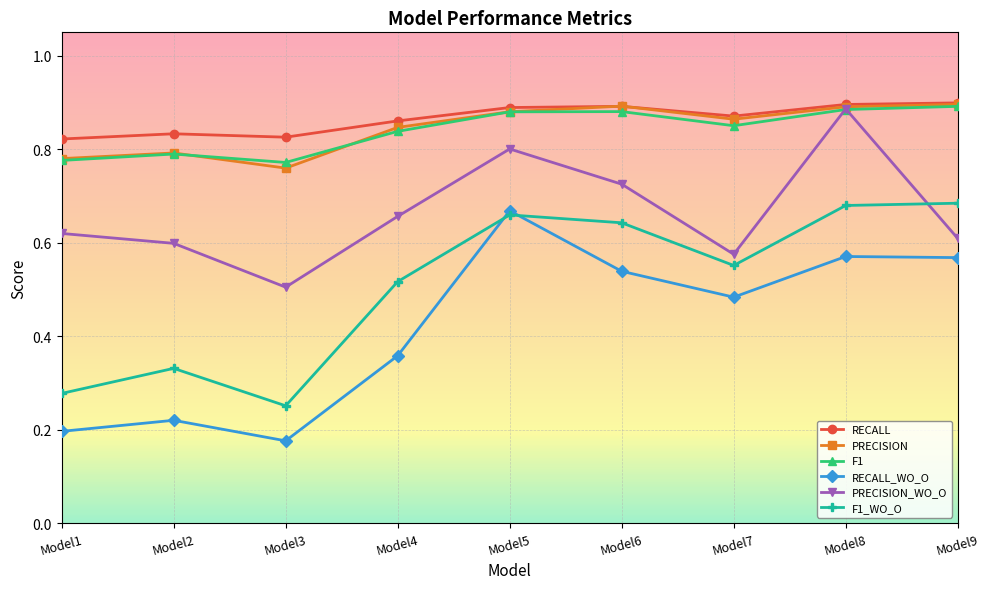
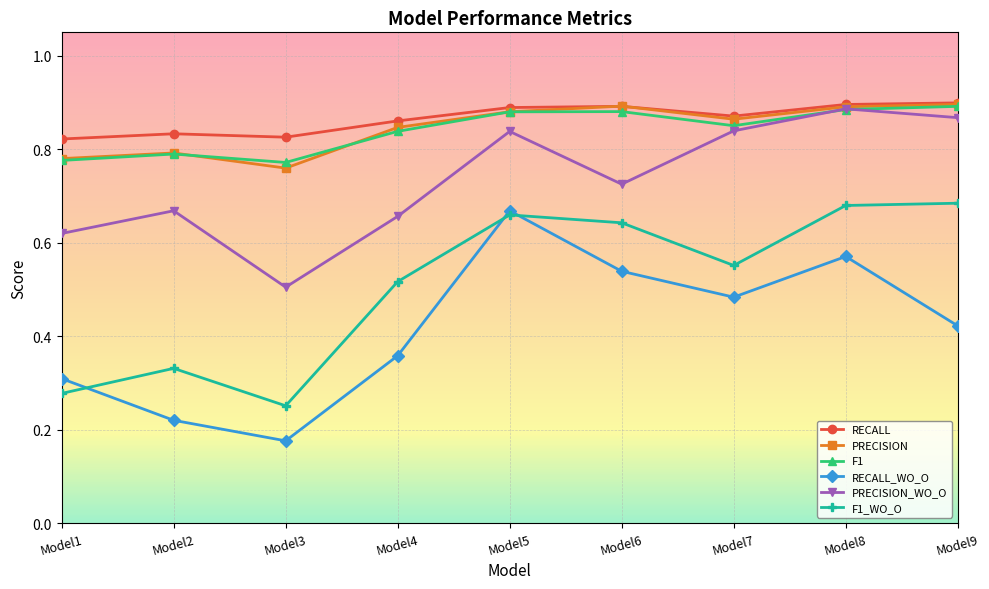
  {
    "RECALL_WO_O": {
-     "Model1": 0.20,
+     "Model1": 0.31,
      "Model2": 0.22,
      "Model3": 0.18,
      "Model4": 0.36,
      "Model5": 0.67,
      "Model6": 0.54,
      "Model7": 0.48,
      "Model8": 0.57,
-     "Model9": 0.57
+     "Model9": 0.42
    },
    "PRECISION_WO_O": {
      "Model1": 0.62,
-     "Model2": 0.60,
+     "Model2": 0.67,
      "Model3": 0.50,
      "Model4": 0.66,
-     "Model5": 0.80,
+     "Model5": 0.84,
      "Model6": 0.73,
-     "Model7": 0.58,
-     "Model9": 0.61
+     "Model7": 0.84,
+     "Model9": 0.87
    }
  }
